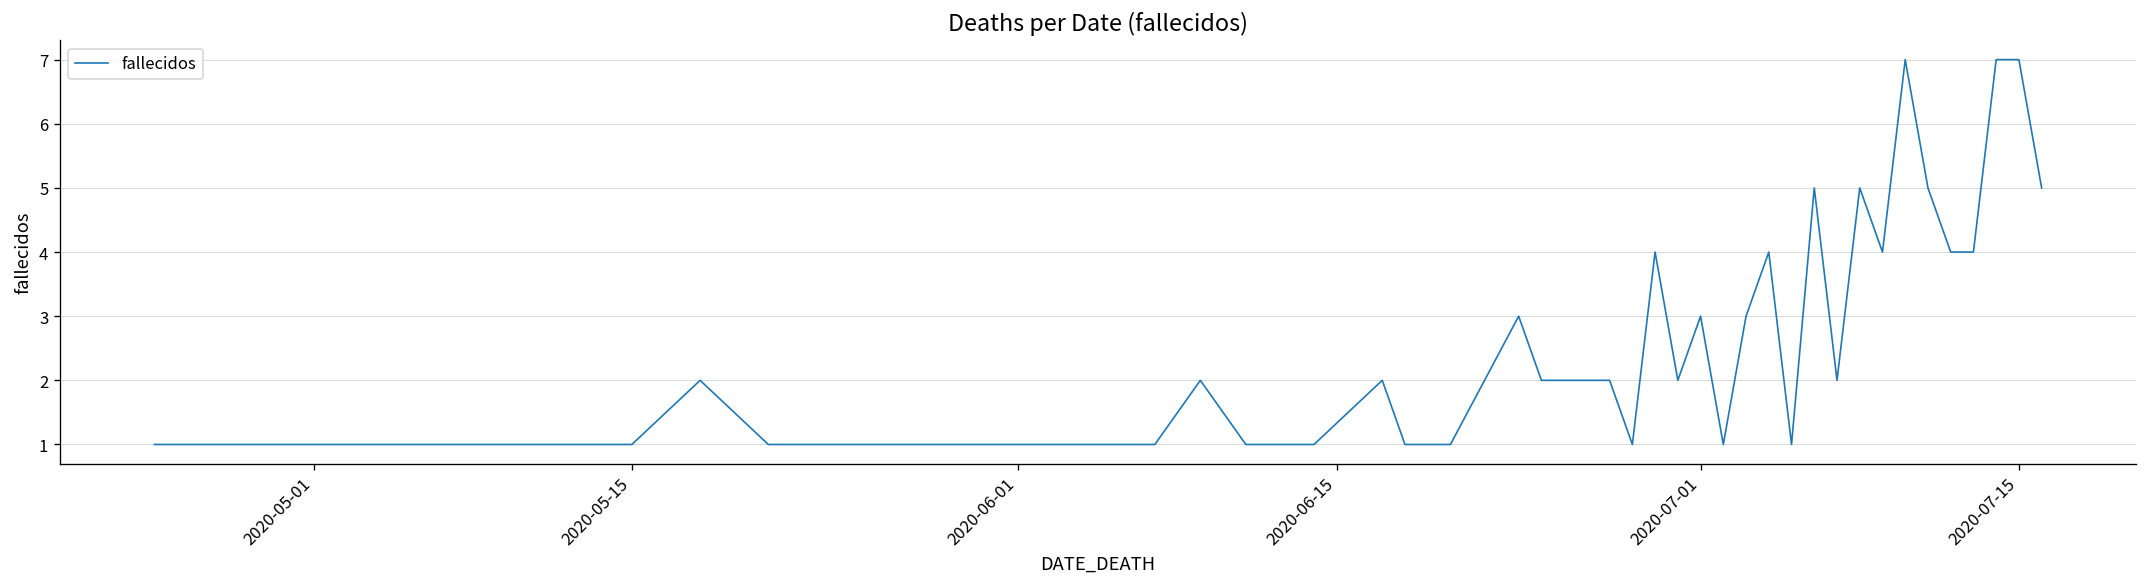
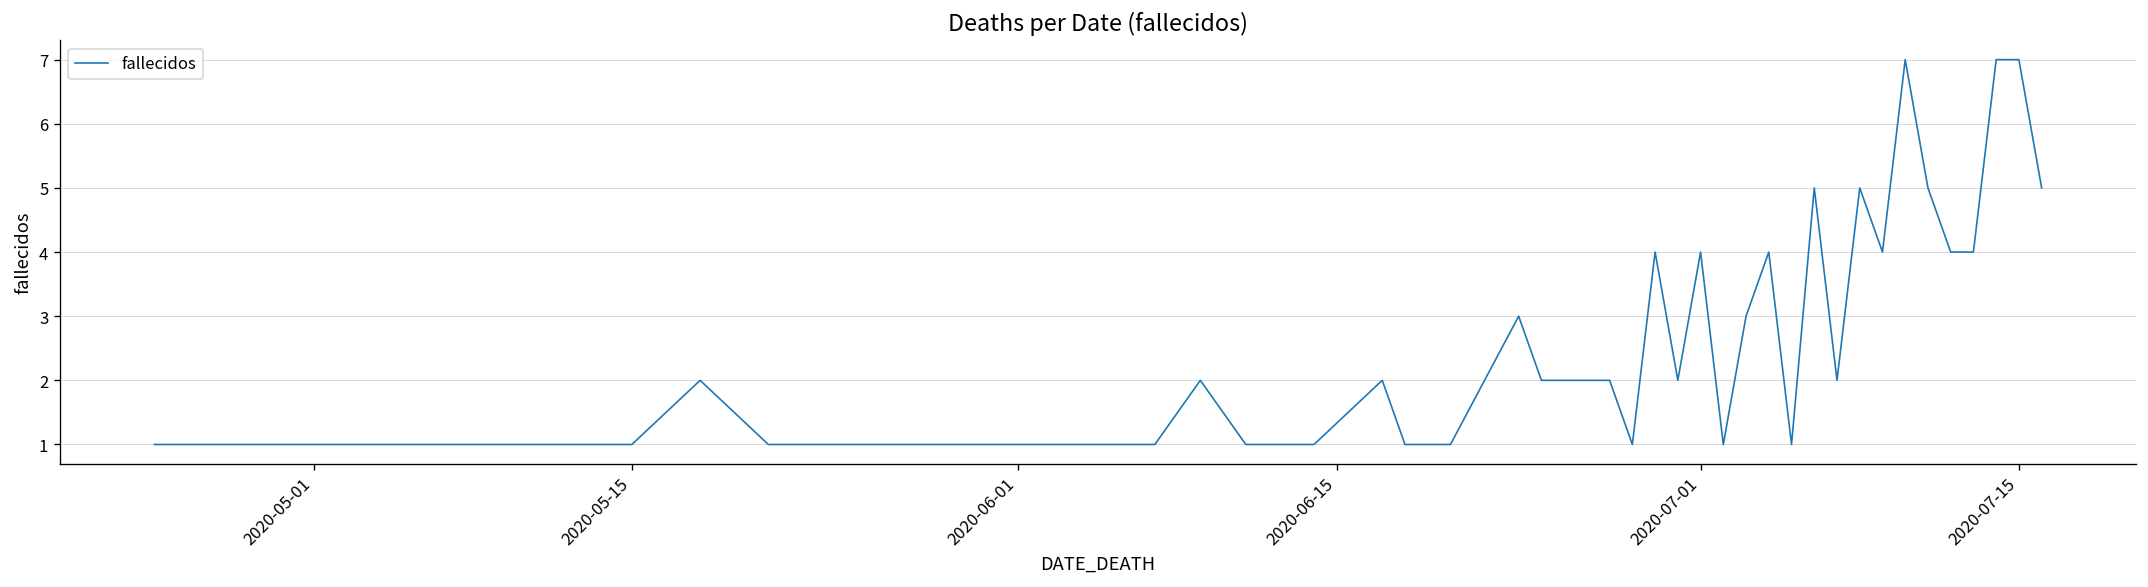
  {
    "2020-05-15": 1,
-   "2020-07-01": 3,
+   "2020-07-01": 4,
    "2020-07-15": 7
  }
